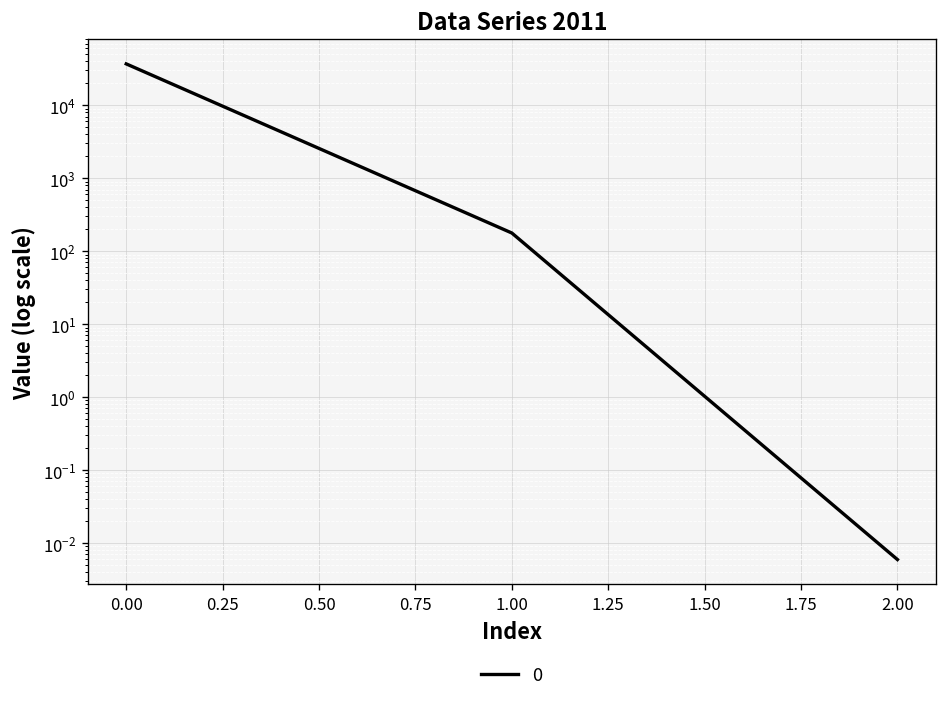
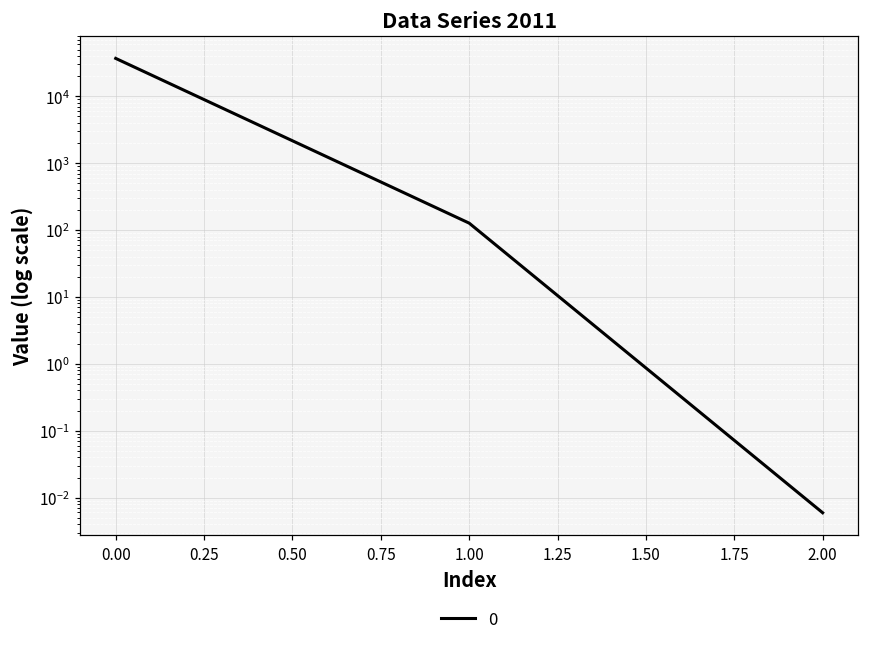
  {
    "0.00": 40000,
-   "1.00": 180,
+   "1.00": 130,
    "2.00": 0.006
  }
